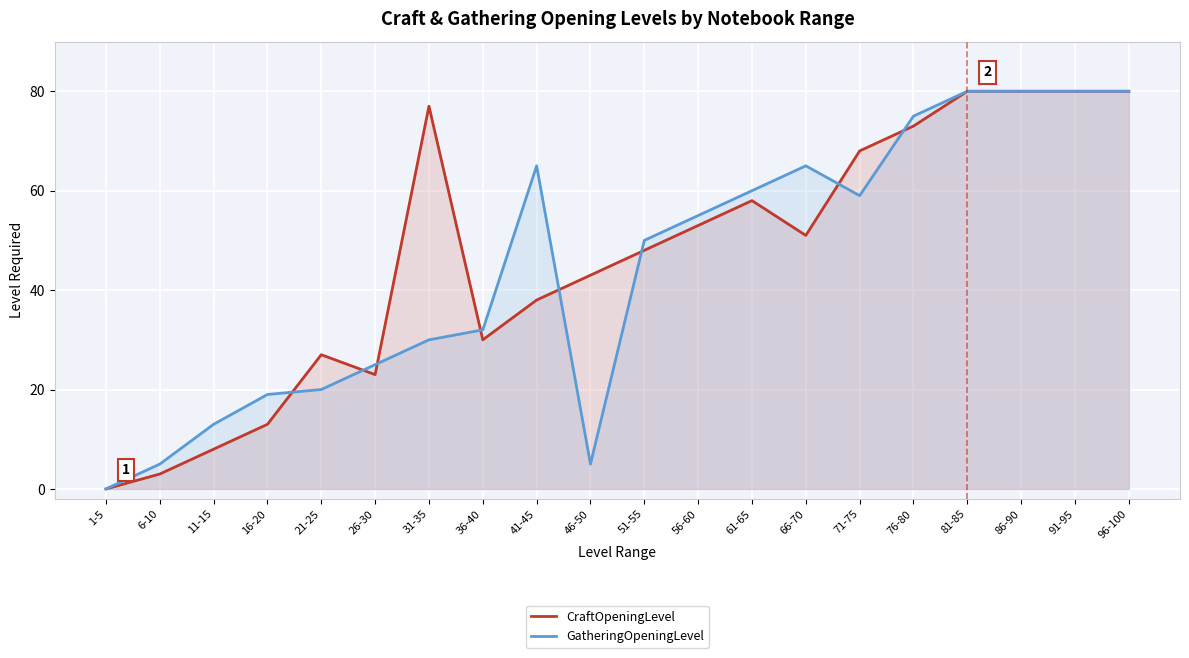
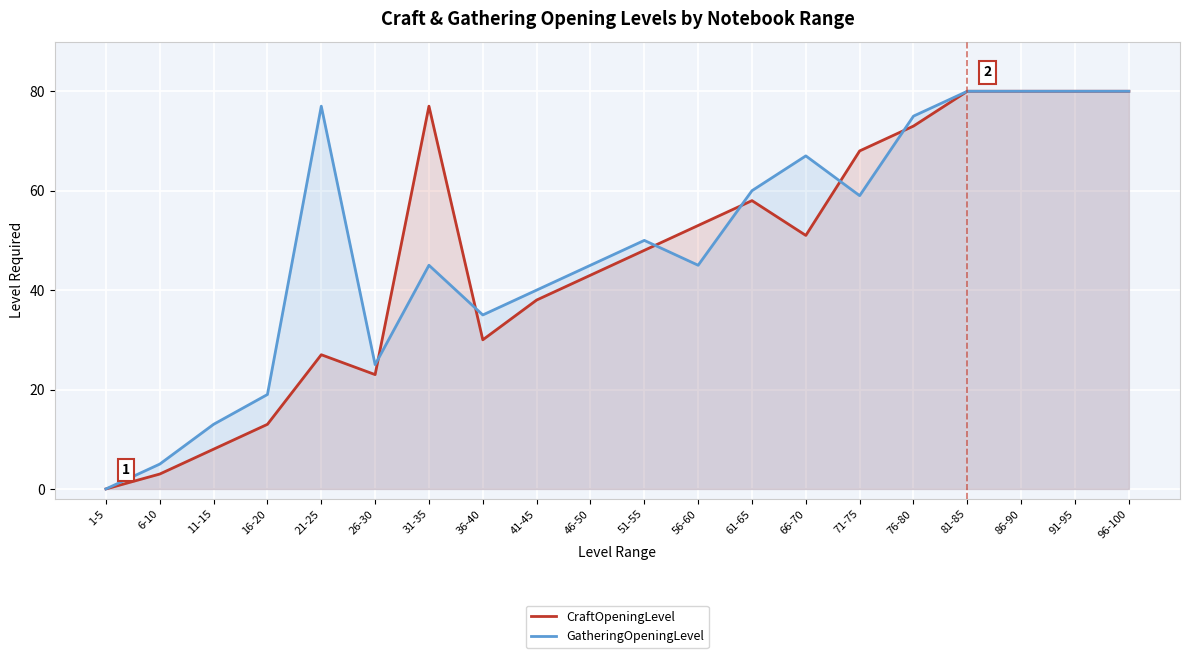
  {
    "CraftOpeningLevel": {
      "6-10": 3,
      "11-15": 8,
      "16-20": 13,
      "21-25": 27,
      "26-30": 23,
      "31-35": 77,
      "36-40": 30,
      "41-45": 38,
      "46-50": 43,
      "51-55": 48,
      "56-60": 53,
      "61-65": 58,
      "66-70": 51,
      "71-75": 68,
      "76-80": 73
    },
    "GatheringOpeningLevel": {
      "6-10": 5,
      "11-15": 13,
      "16-20": 19,
-     "21-25": 20,
+     "21-25": 77,
      "26-30": 25,
-     "31-35": 30,
-     "36-40": 32,
-     "41-45": 65,
-     "46-50": 5,
+     "31-35": 45,
+     "36-40": 35,
+     "41-45": 40,
+     "46-50": 45,
      "51-55": 50,
-     "56-60": 55,
+     "56-60": 45,
      "61-65": 60,
-     "66-70": 65,
+     "66-70": 67,
      "71-75": 59,
      "76-80": 75
    }
  }
